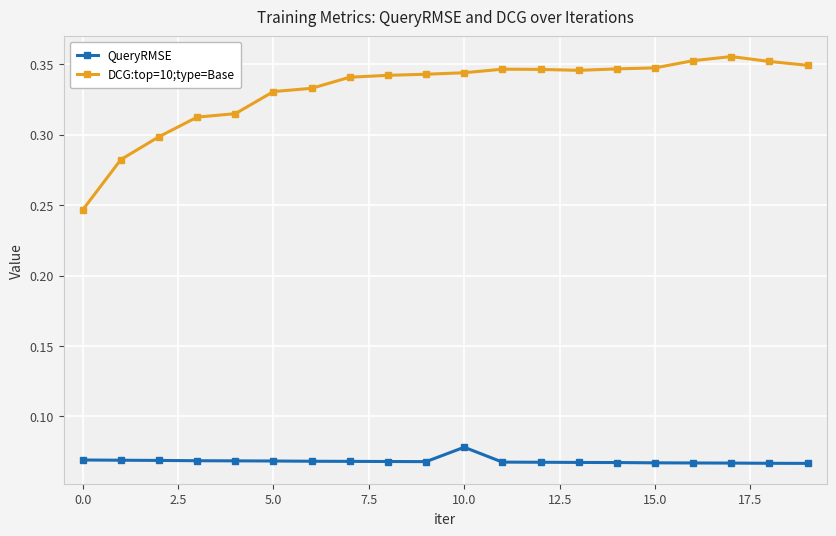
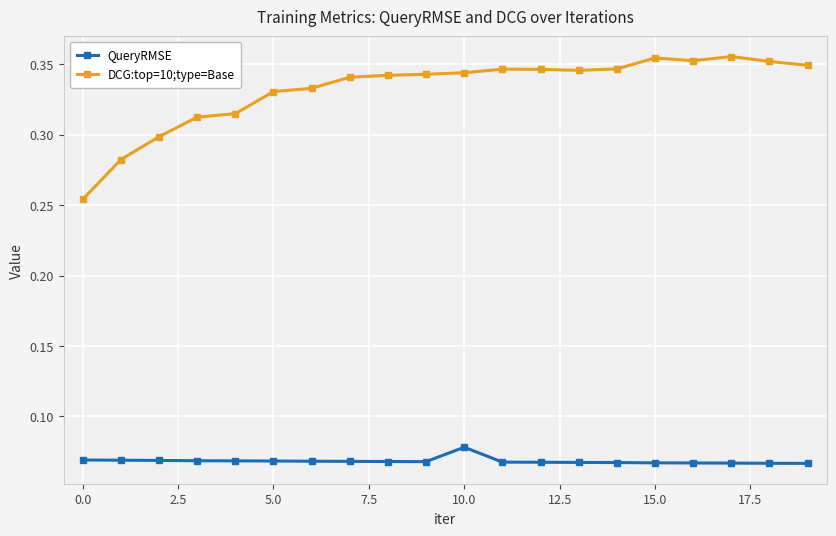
  {
    "QueryRMSE": {
      "0.0": 0.069,
      "5.0": 0.068,
      "10.0": 0.078,
      "15.0": 0.067
    },
    "DCG:top=10;type=Base": {
-     "0.0": 0.247,
+     "0.0": 0.254,
      "5.0": 0.331,
      "10.0": 0.344,
-     "15.0": 0.348
+     "15.0": 0.355
    }
  }
